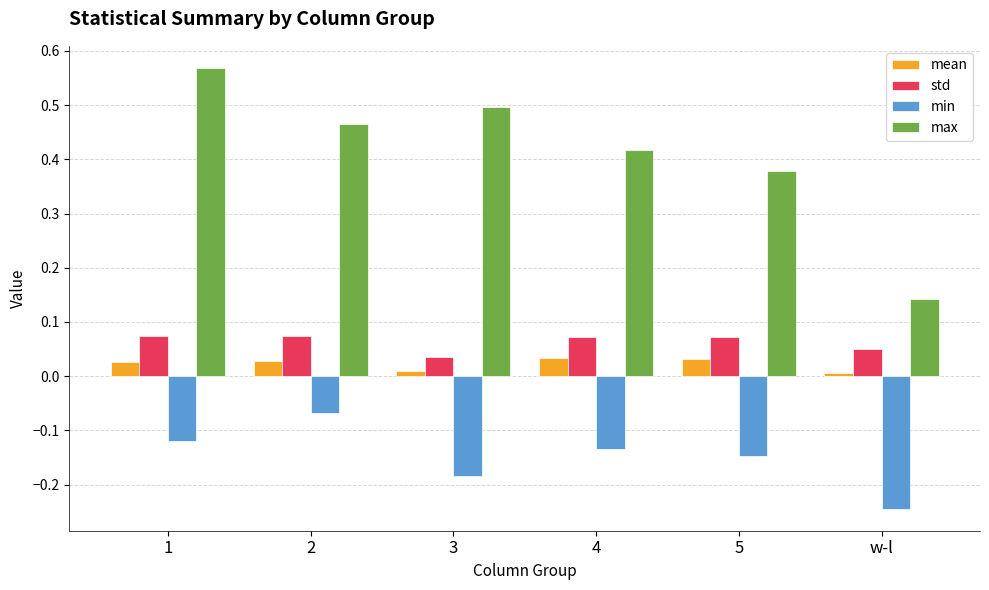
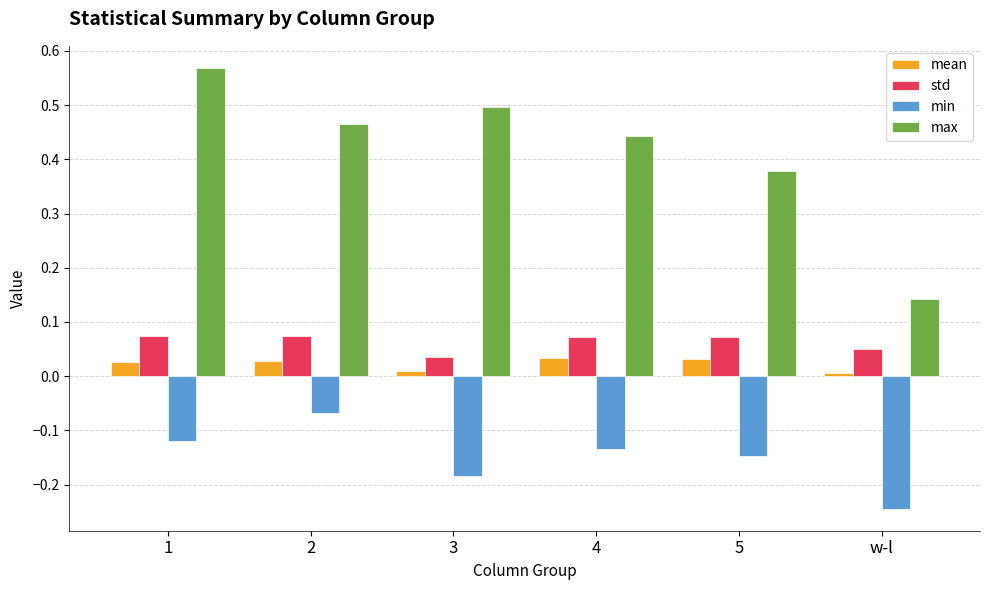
  {
    "mean": {
      "1": 0.03,
      "2": 0.03,
      "3": 0.01,
      "4": 0.03,
      "5": 0.03,
      "w-l": 0.01
    },
    "std": {
      "1": 0.07,
      "2": 0.07,
      "3": 0.04,
      "4": 0.07,
      "5": 0.07,
      "w-l": 0.05
    },
    "min": {
      "1": -0.12,
      "2": -0.07,
      "3": -0.18,
      "4": -0.14,
      "5": -0.15,
      "w-l": -0.24
    },
    "max": {
      "1": 0.57,
      "2": 0.47,
      "3": 0.50,
-     "4": 0.42,
+     "4": 0.44,
      "5": 0.38,
      "w-l": 0.14
    }
  }
